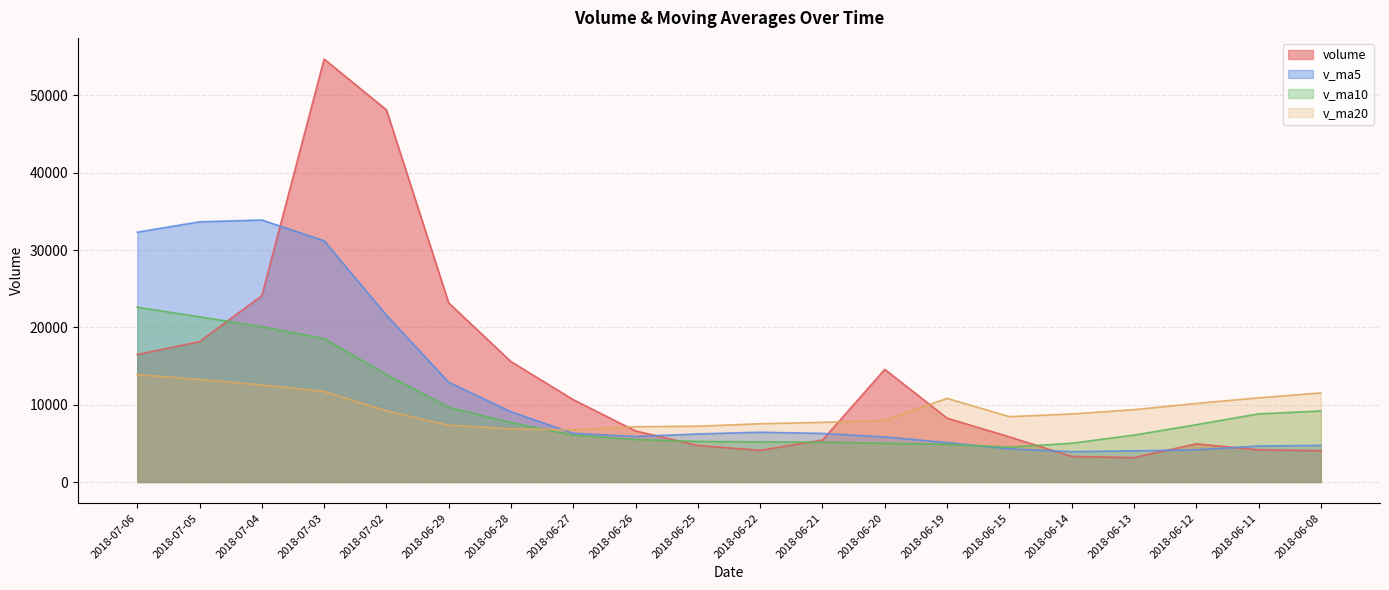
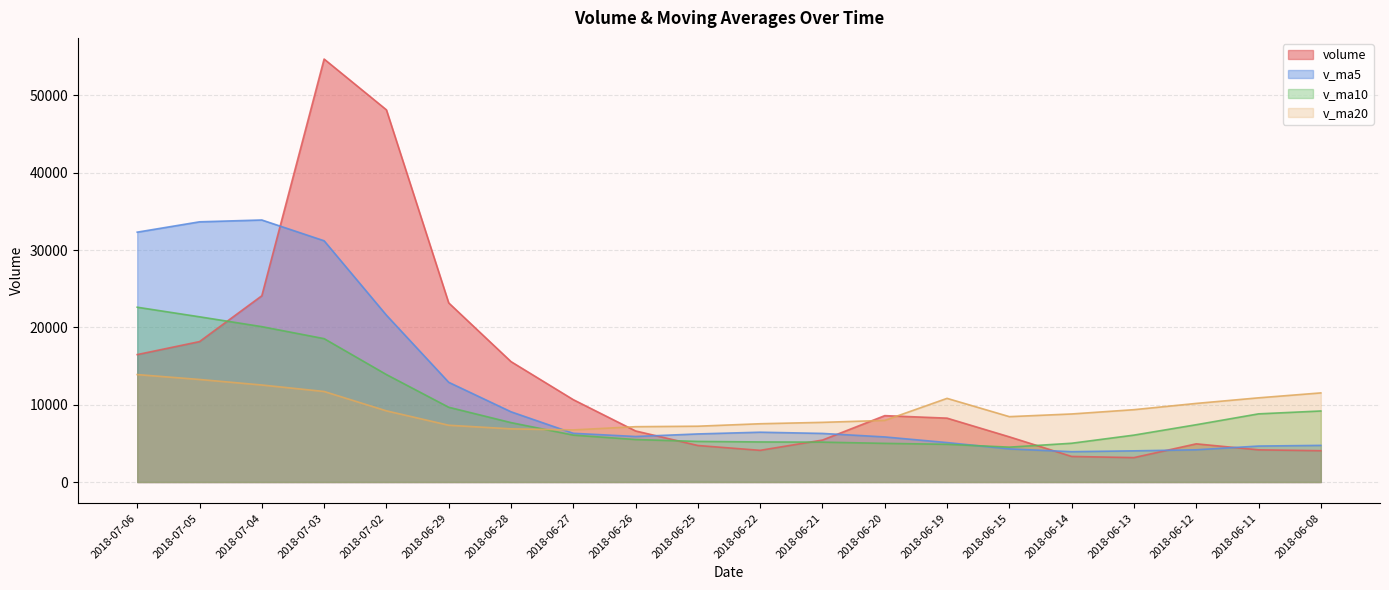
  {
    "volume": {
      "2018-07-06": 16000,
      "2018-07-05": 18000,
      "2018-07-04": 24000,
      "2018-07-03": 55000,
      "2018-07-02": 48000,
      "2018-06-29": 23000,
      "2018-06-28": 16000,
      "2018-06-27": 11000,
      "2018-06-26": 7000,
      "2018-06-25": 5000,
      "2018-06-22": 4000,
-     "2018-06-20": 15000,
+     "2018-06-20": 9000,
      "2018-06-19": 8000,
      "2018-06-15": 6000,
      "2018-06-14": 3000,
      "2018-06-13": 3000,
      "2018-06-12": 5000,
      "2018-06-11": 4000,
      "2018-06-08": 4000
    },
    "v_ma5": {
      "2018-07-06": 32000,
      "2018-07-05": 34000,
      "2018-07-04": 34000,
      "2018-07-03": 31000,
      "2018-07-02": 22000,
      "2018-06-29": 13000,
      "2018-06-28": 9000,
      "2018-06-26": 6000,
      "2018-06-25": 6000,
      "2018-06-22": 6000,
      "2018-06-21": 6000,
      "2018-06-20": 6000,
      "2018-06-14": 4000,
      "2018-06-13": 4000,
      "2018-06-12": 4000,
      "2018-06-11": 5000,
      "2018-06-08": 5000
    },
    "v_ma10": {
      "2018-07-06": 23000,
      "2018-07-05": 21000,
      "2018-07-04": 20000,
      "2018-07-03": 19000,
      "2018-07-02": 14000,
      "2018-06-29": 10000,
      "2018-06-28": 8000,
      "2018-06-26": 5000,
      "2018-06-25": 5000,
      "2018-06-22": 5000,
      "2018-06-20": 5000,
      "2018-06-14": 5000,
      "2018-06-13": 6000,
      "2018-06-12": 7000,
      "2018-06-11": 9000,
      "2018-06-08": 9000
    },
    "v_ma20": {
      "2018-07-06": 14000,
      "2018-07-05": 13000,
      "2018-07-04": 13000,
      "2018-07-03": 12000,
      "2018-07-02": 9000,
      "2018-06-29": 7000,
      "2018-06-28": 7000,
      "2018-06-27": 7000,
      "2018-06-26": 7000,
      "2018-06-25": 7000,
      "2018-06-22": 8000,
      "2018-06-21": 8000,
      "2018-06-20": 8000,
      "2018-06-19": 11000,
      "2018-06-15": 8000,
      "2018-06-14": 9000,
      "2018-06-13": 9000,
      "2018-06-12": 10000,
      "2018-06-11": 11000,
      "2018-06-08": 12000
    }
  }
